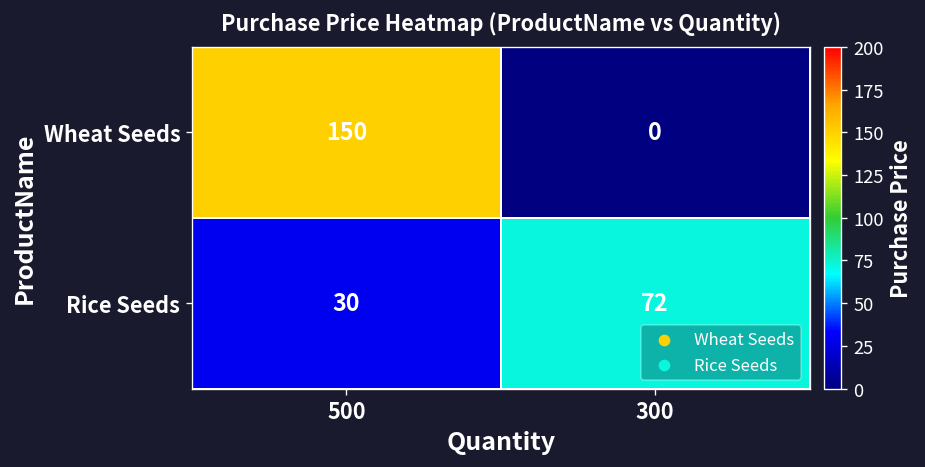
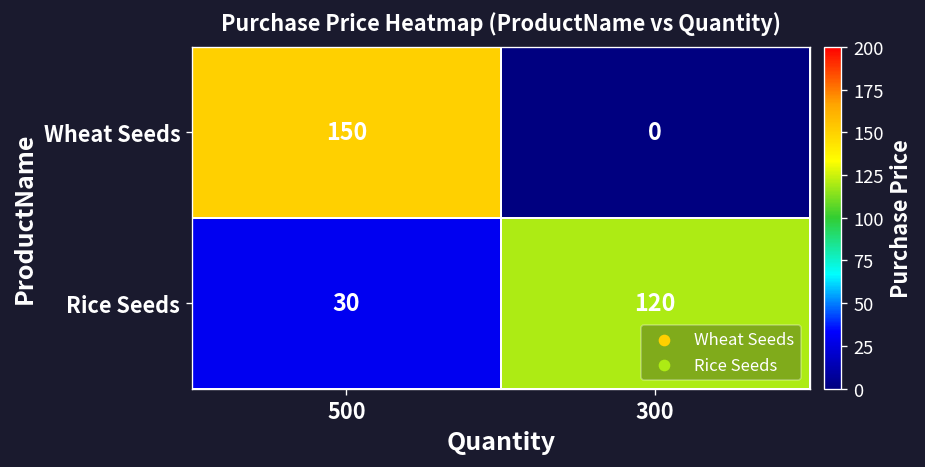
  {
    "Wheat Seeds": {
      "500": 150,
      "300": 0
    },
    "Rice Seeds": {
      "500": 30,
-     "300": 72
+     "300": 120
    }
  }
